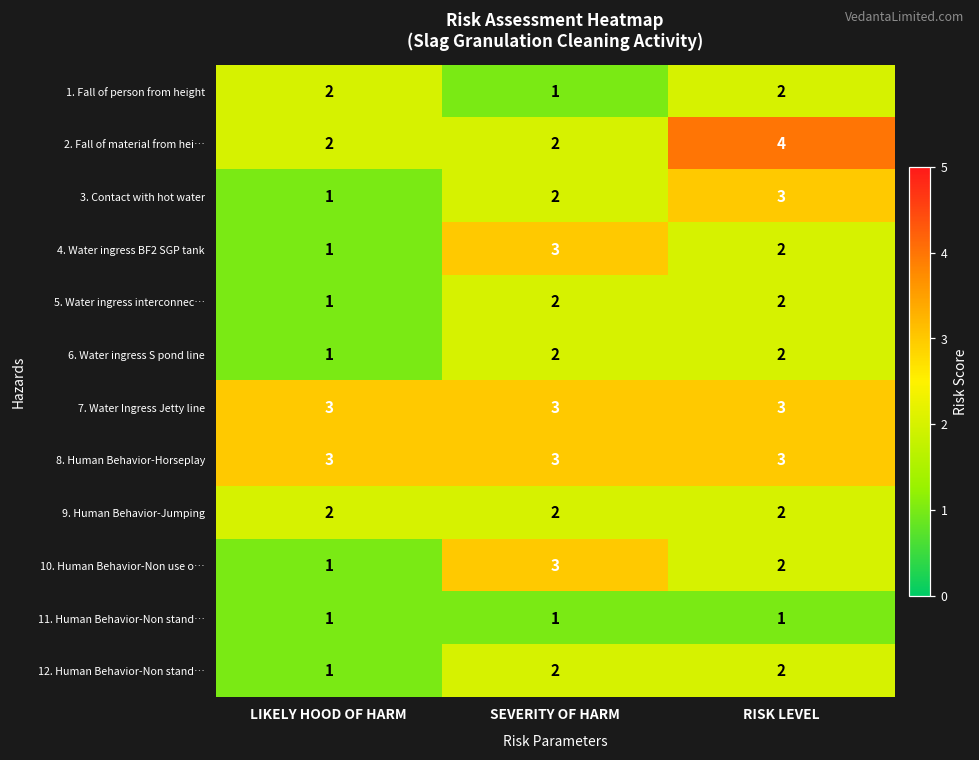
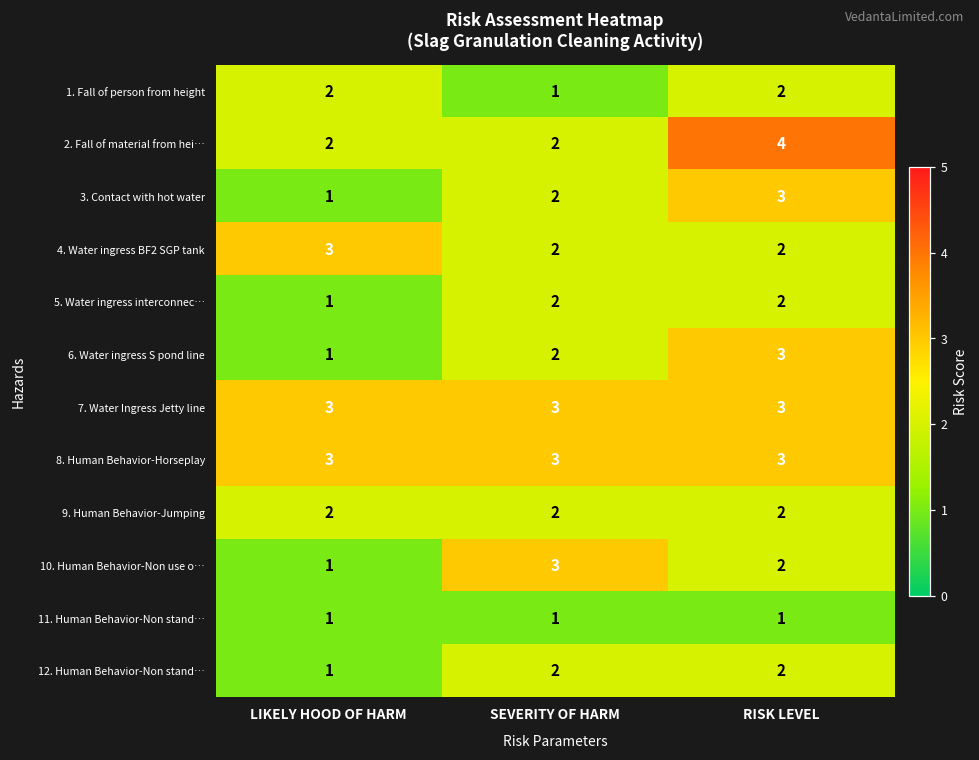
  {
    "1. Fall of person from height": {
      "LIKELY HOOD OF HARM": 2,
      "SEVERITY OF HARM": 1,
      "RISK LEVEL": 2
    },
    "2. Fall of material from hei…": {
      "LIKELY HOOD OF HARM": 2,
      "SEVERITY OF HARM": 2,
      "RISK LEVEL": 4
    },
    "3. Contact with hot water": {
      "LIKELY HOOD OF HARM": 1,
      "SEVERITY OF HARM": 2,
      "RISK LEVEL": 3
    },
    "4. Water ingress BF2 SGP tank": {
-     "LIKELY HOOD OF HARM": 1,
-     "SEVERITY OF HARM": 3,
+     "LIKELY HOOD OF HARM": 3,
+     "SEVERITY OF HARM": 2,
      "RISK LEVEL": 2
    },
    "5. Water ingress interconnec…": {
      "LIKELY HOOD OF HARM": 1,
      "SEVERITY OF HARM": 2,
      "RISK LEVEL": 2
    },
    "6. Water ingress S pond line": {
      "LIKELY HOOD OF HARM": 1,
      "SEVERITY OF HARM": 2,
-     "RISK LEVEL": 2
+     "RISK LEVEL": 3
    },
    "7. Water Ingress Jetty line": {
      "LIKELY HOOD OF HARM": 3,
      "SEVERITY OF HARM": 3,
      "RISK LEVEL": 3
    },
    "8. Human Behavior-Horseplay": {
      "LIKELY HOOD OF HARM": 3,
      "SEVERITY OF HARM": 3,
      "RISK LEVEL": 3
    },
    "9. Human Behavior-Jumping": {
      "LIKELY HOOD OF HARM": 2,
      "SEVERITY OF HARM": 2,
      "RISK LEVEL": 2
    },
    "10. Human Behavior-Non use o…": {
      "LIKELY HOOD OF HARM": 1,
      "SEVERITY OF HARM": 3,
      "RISK LEVEL": 2
    },
    "11. Human Behavior-Non stand…": {
      "LIKELY HOOD OF HARM": 1,
      "SEVERITY OF HARM": 1,
      "RISK LEVEL": 1
    },
    "12. Human Behavior-Non stand…": {
      "LIKELY HOOD OF HARM": 1,
      "SEVERITY OF HARM": 2,
      "RISK LEVEL": 2
    }
  }
